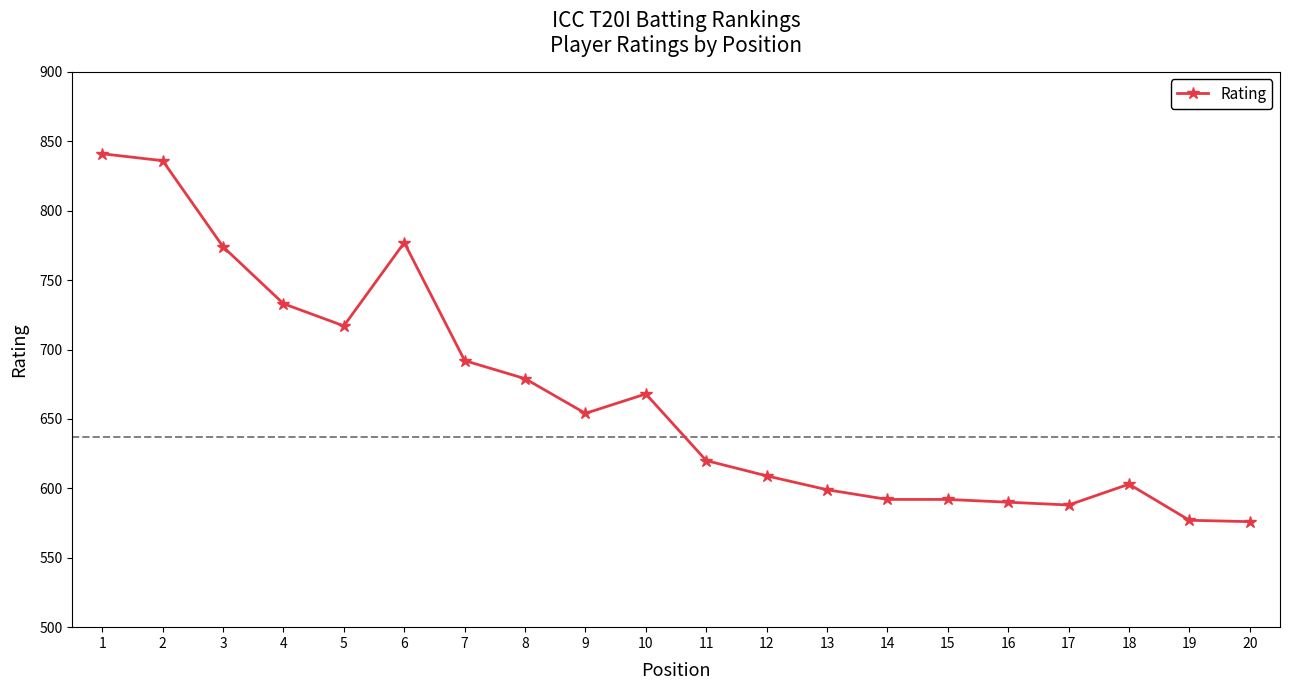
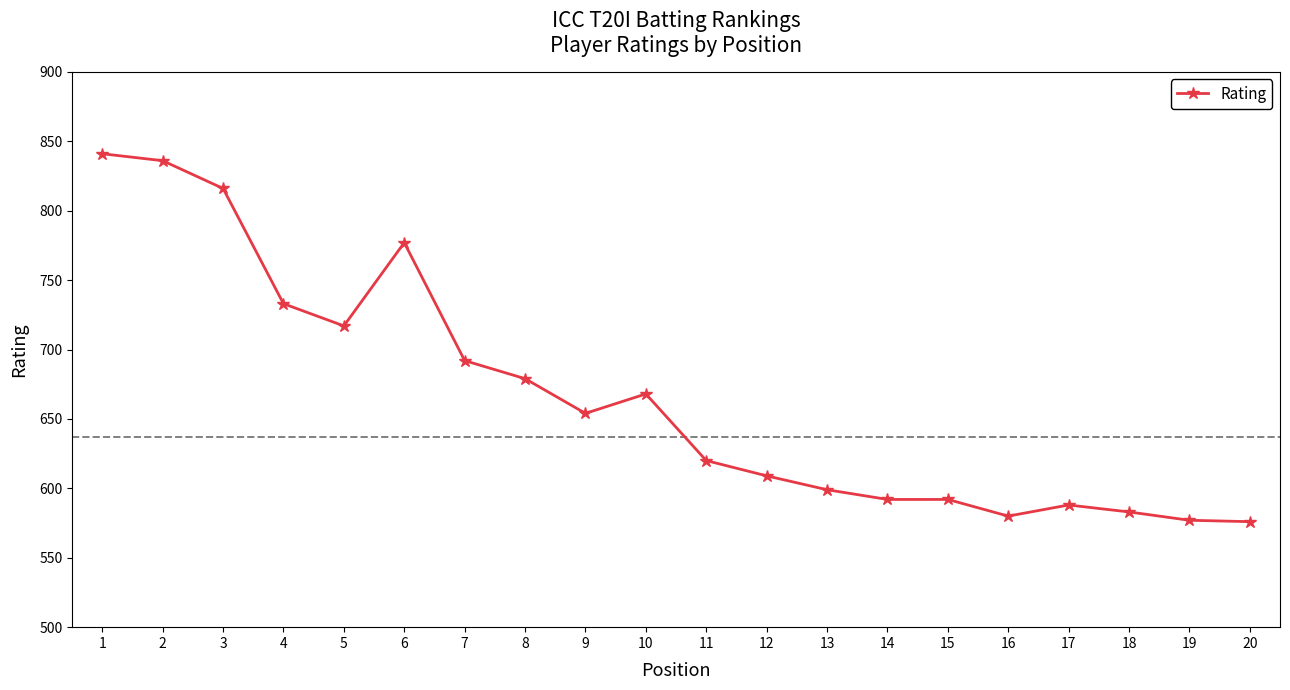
  {
    "1": 841,
    "2": 836,
-   "3": 774,
+   "3": 816,
    "4": 733,
    "5": 717,
    "6": 777,
    "7": 692,
    "8": 679,
    "9": 654,
    "10": 668,
    "11": 620,
    "12": 609,
    "13": 599,
    "14": 592,
    "15": 592,
-   "16": 590,
+   "16": 580,
    "17": 588,
-   "18": 603,
+   "18": 583,
    "19": 577,
    "20": 576
  }
